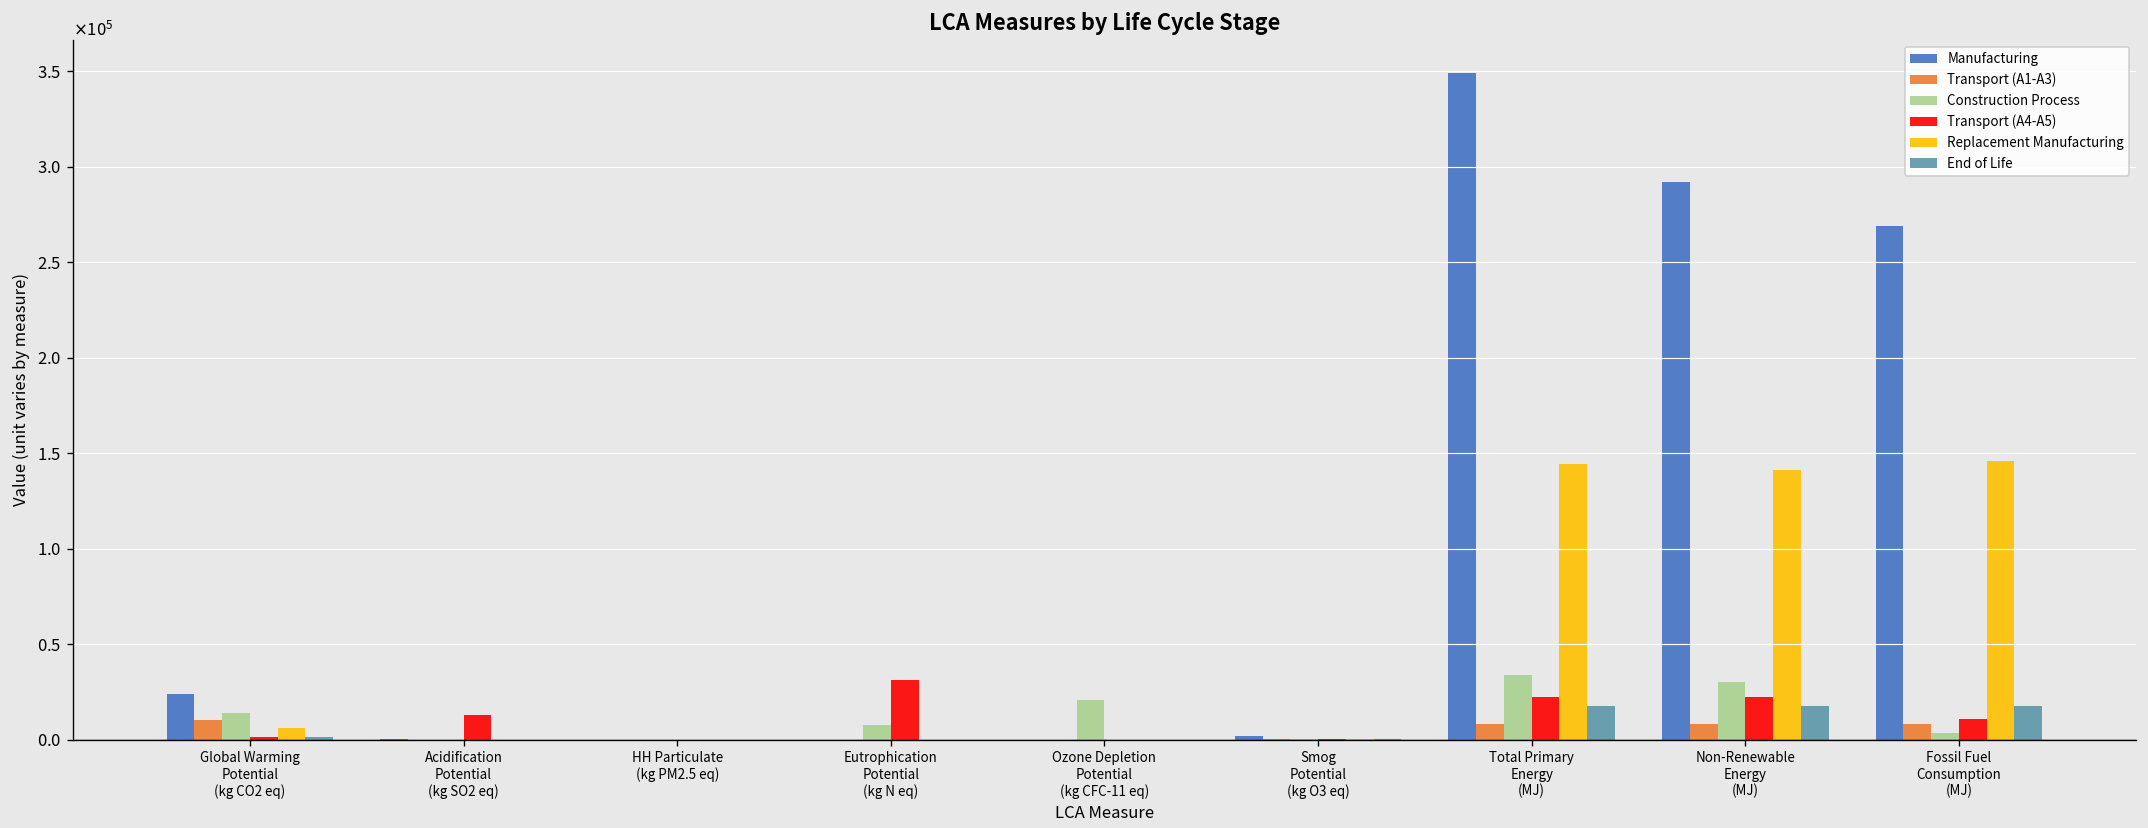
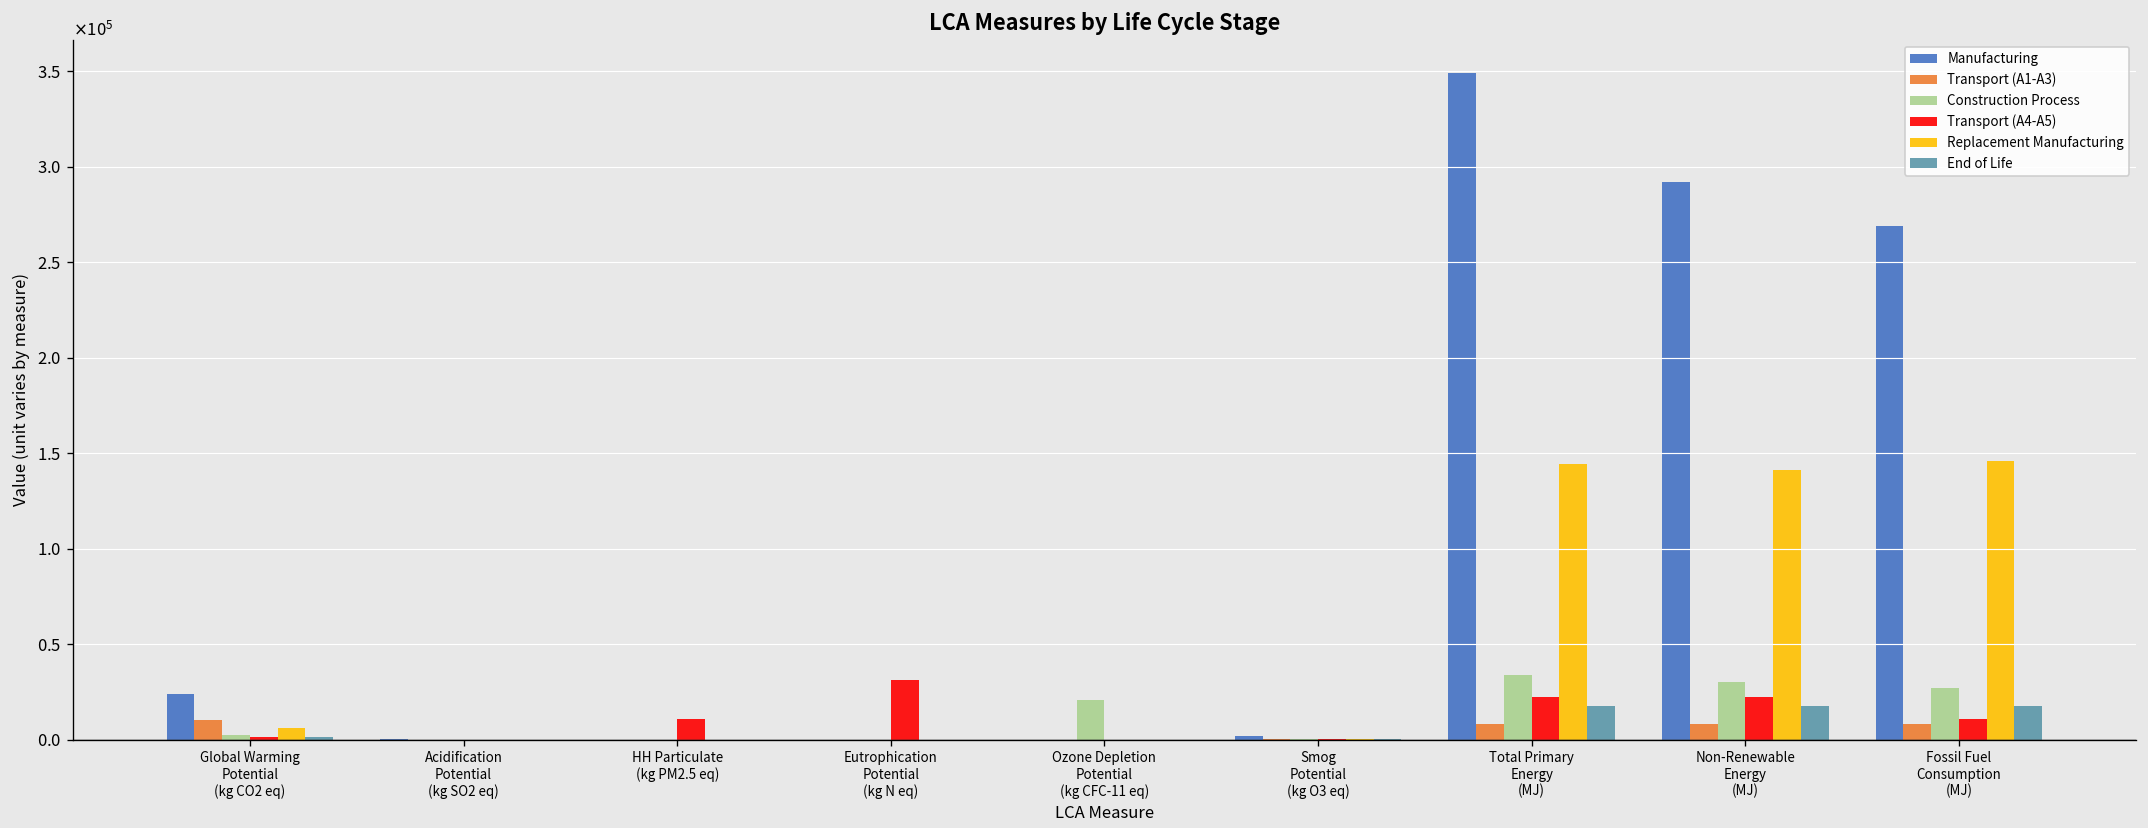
  {
    "Transport (A1-A3)": {
      "Global Warming Potential (kg CO2 eq)": 10000,
      "Total Primary Energy (MJ)": 8000,
      "Non-Renewable Energy (MJ)": 8000,
      "Fossil Fuel Consumption (MJ)": 8000
    },
    "Construction Process": {
-     "Global Warming Potential (kg CO2 eq)": 14000,
-     "Eutrophication Potential (kg N eq)": 8000,
+     "Global Warming Potential (kg CO2 eq)": 2000,
+     "Eutrophication Potential (kg N eq)": 0,
      "Ozone Depletion Potential (kg CFC-11 eq)": 21000,
      "Total Primary Energy (MJ)": 34000,
      "Non-Renewable Energy (MJ)": 30000,
-     "Fossil Fuel Consumption (MJ)": 4000
+     "Fossil Fuel Consumption (MJ)": 27000
    },
    "Transport (A4-A5)": {
-     "Acidification Potential (kg SO2 eq)": 13000,
-     "HH Particulate (kg PM2.5 eq)": 0,
+     "Acidification Potential (kg SO2 eq)": 0,
+     "HH Particulate (kg PM2.5 eq)": 11000,
      "Eutrophication Potential (kg N eq)": 31000,
      "Total Primary Energy (MJ)": 22000,
      "Non-Renewable Energy (MJ)": 22000,
      "Fossil Fuel Consumption (MJ)": 11000
    },
    "Replacement Manufacturing": {
      "Global Warming Potential (kg CO2 eq)": 6000,
      "Total Primary Energy (MJ)": 145000,
      "Non-Renewable Energy (MJ)": 141000,
      "Fossil Fuel Consumption (MJ)": 146000
    }
  }
